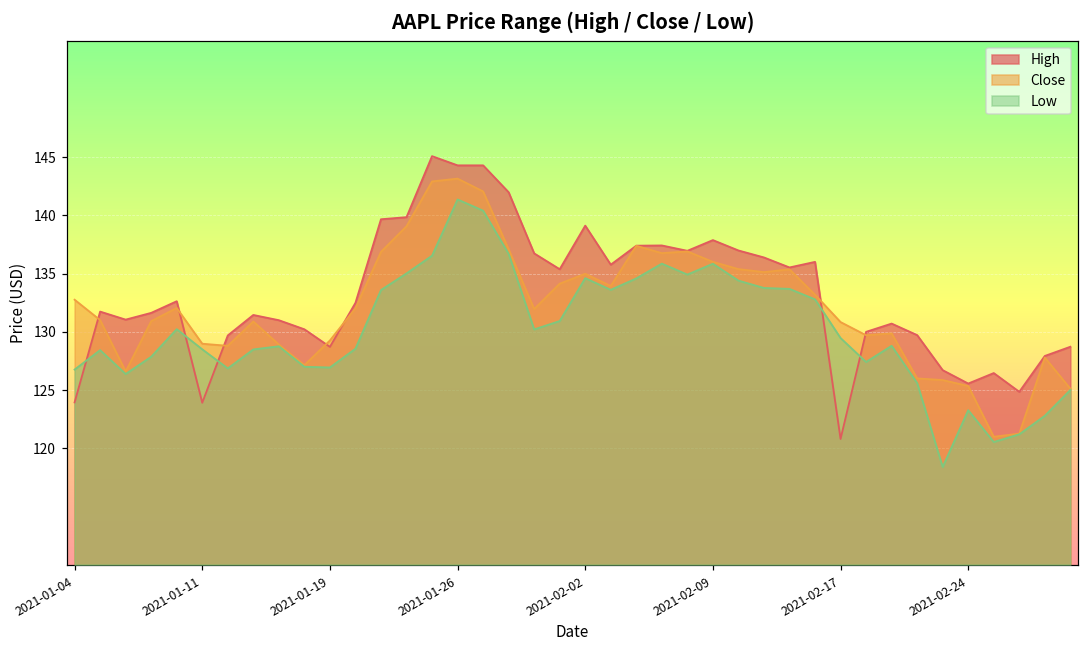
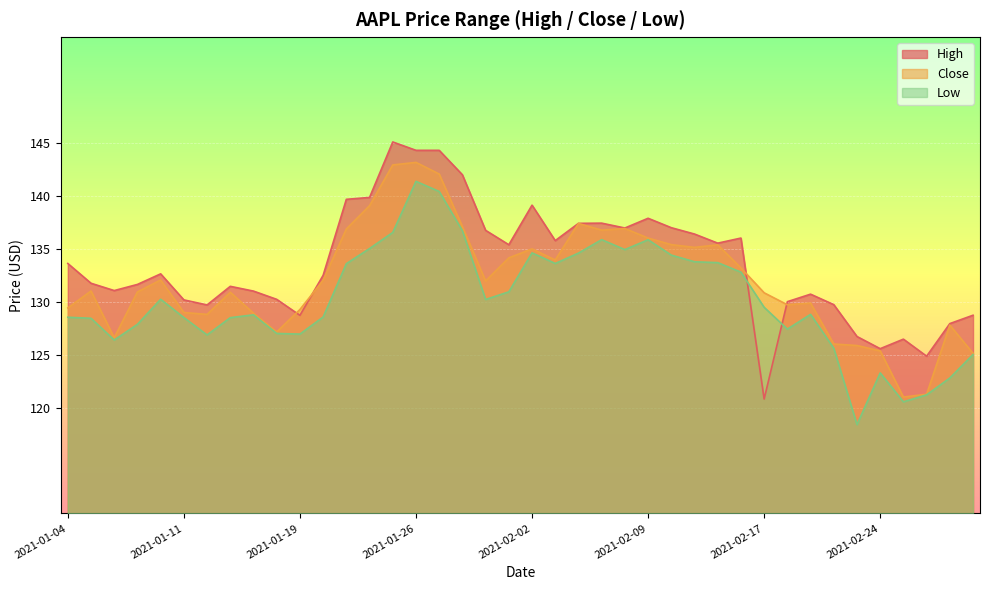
  {
    "High": {
-     "2021-01-04": 123.9,
-     "2021-01-11": 123.9,
+     "2021-01-04": 133.6,
+     "2021-01-11": 130.2,
      "2021-01-19": 128.7,
      "2021-01-26": 144.3,
      "2021-02-02": 139.1,
      "2021-02-09": 137.9,
      "2021-02-17": 120.8
    },
    "Close": {
-     "2021-01-04": 132.8,
+     "2021-01-04": 129.4,
      "2021-01-11": 129.0,
      "2021-01-19": 129.3,
      "2021-01-26": 143.2,
      "2021-02-02": 135.0,
      "2021-02-17": 130.8
    },
    "Low": {
-     "2021-01-04": 126.8,
+     "2021-01-04": 128.5,
      "2021-01-11": 128.5,
      "2021-01-19": 126.9,
      "2021-01-26": 141.4,
      "2021-02-02": 134.6,
      "2021-02-17": 129.5,
      "2021-02-24": 123.3
    }
  }
